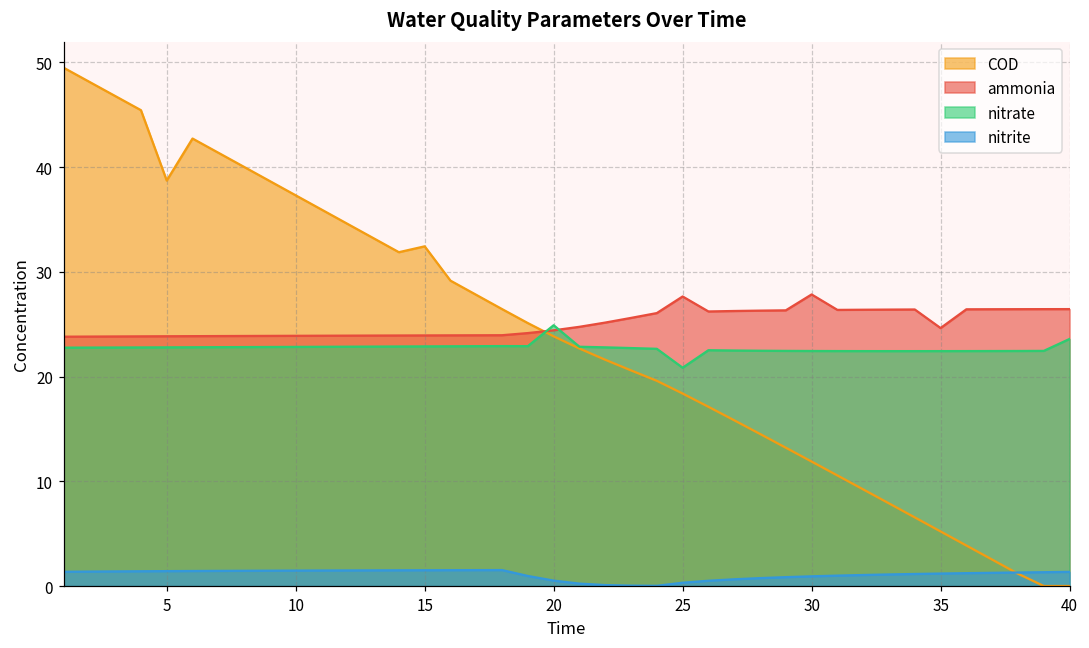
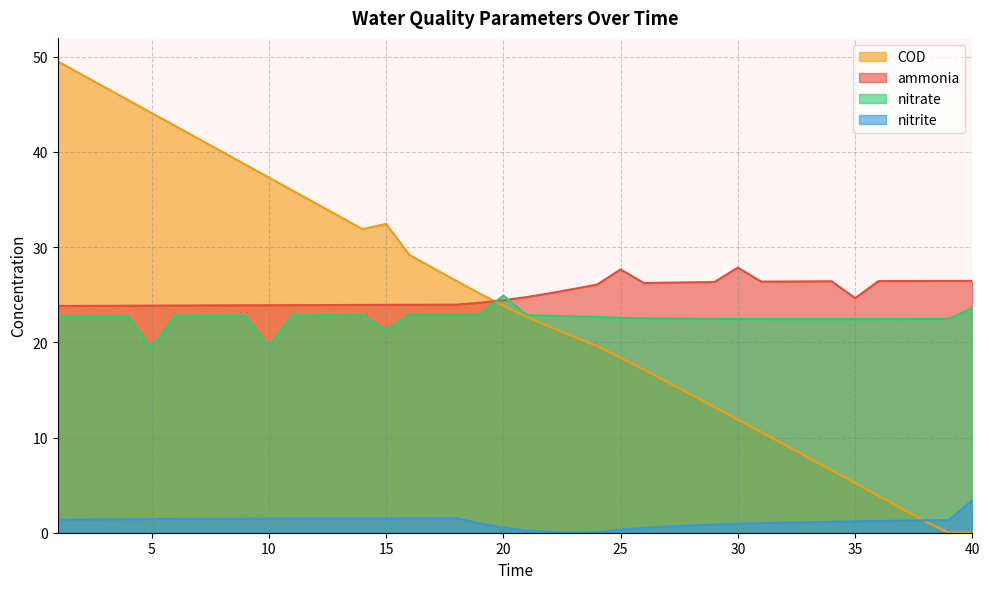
  {
    "COD": {
-     "5": 39,
+     "5": 44,
      "10": 37,
      "15": 32,
      "20": 24,
      "25": 18,
      "30": 12,
      "35": 5,
      "40": 0
    },
    "ammonia": {
      "5": 24,
      "10": 24,
      "15": 24,
      "20": 24,
      "25": 28,
      "30": 28,
      "35": 25,
      "40": 26
    },
    "nitrate": {
-     "5": 23,
-     "10": 23,
-     "15": 23,
+     "5": 19,
+     "10": 20,
+     "15": 21,
      "20": 25,
-     "25": 21,
+     "25": 23,
      "30": 22,
      "35": 22,
      "40": 24
    },
    "nitrite": {
      "5": 1,
      "10": 1,
      "15": 2,
      "20": 1,
      "25": 0,
      "30": 1,
      "35": 1,
-     "40": 1
+     "40": 3
    }
  }
